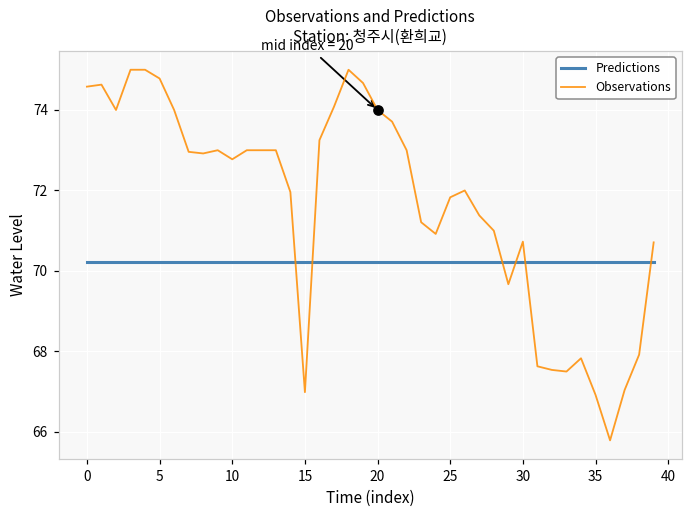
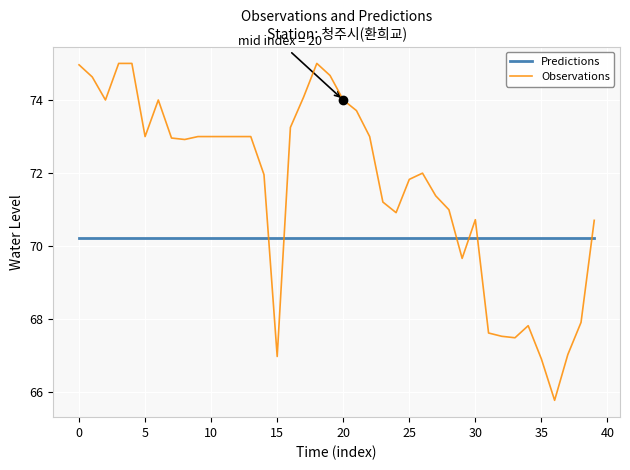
  {
    "Predictions": {
      "0": 70.2,
      "5": 70.2,
      "10": 70.2,
      "15": 70.2,
      "20": 70.2,
      "25": 70.2,
      "30": 70.2,
      "35": 70.2
    },
    "Observations": {
-     "0": 74.6,
-     "5": 74.8,
-     "10": 72.8,
+     "0": 75.0,
+     "5": 73.0,
+     "10": 73.0,
      "15": 67.0,
      "25": 71.8,
      "30": 70.7,
      "35": 66.9
    }
  }
